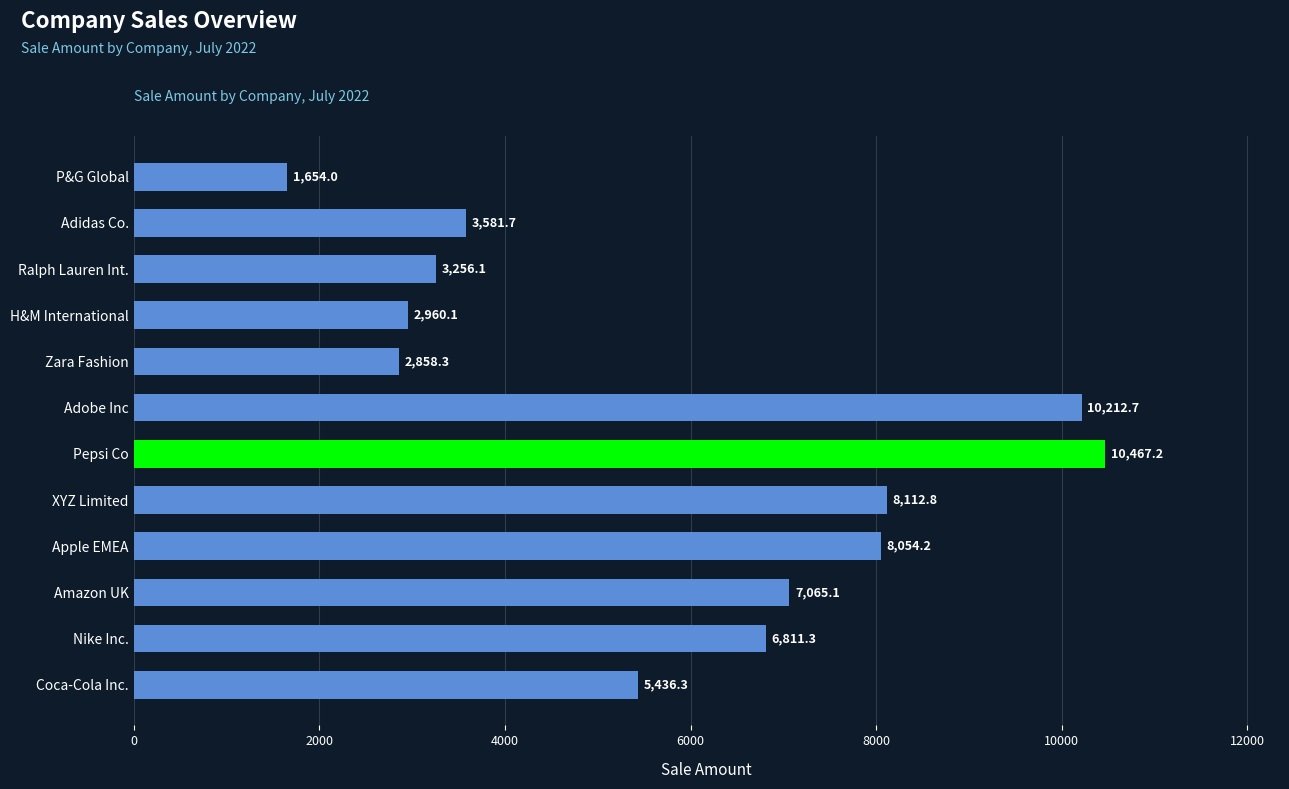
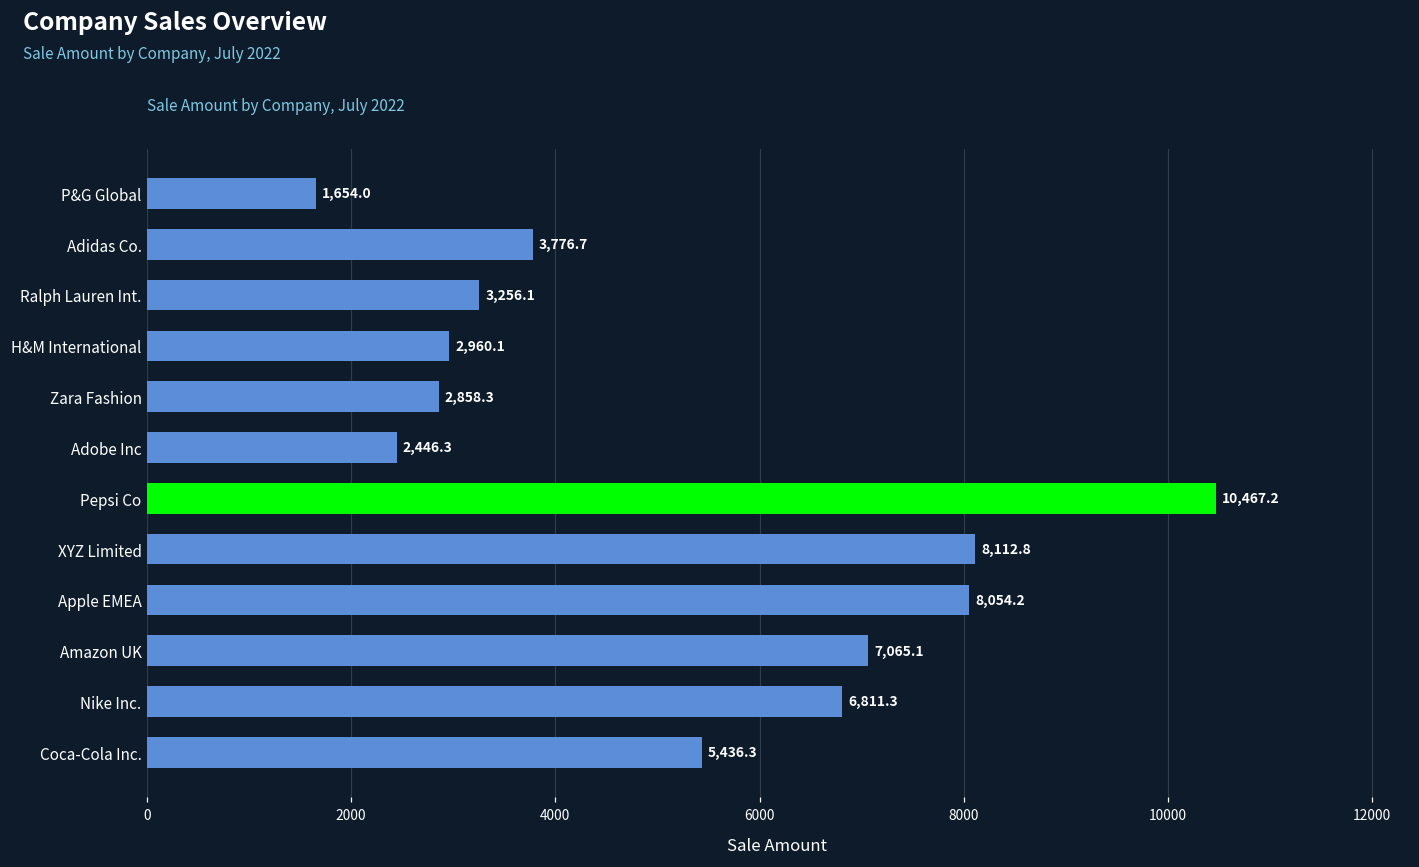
  {
    "P&G Global": "1,654.0",
-   "Adidas Co.": "3,581.7",
+   "Adidas Co.": "3,776.7",
    "Ralph Lauren Int.": "3,256.1",
    "H&M International": "2,960.1",
    "Zara Fashion": "2,858.3",
-   "Adobe Inc": "10,212.7",
+   "Adobe Inc": "2,446.3",
    "Pepsi Co": "10,467.2",
    "XYZ Limited": "8,112.8",
    "Apple EMEA": "8,054.2",
    "Amazon UK": "7,065.1",
    "Nike Inc.": "6,811.3",
    "Coca-Cola Inc.": "5,436.3"
  }
